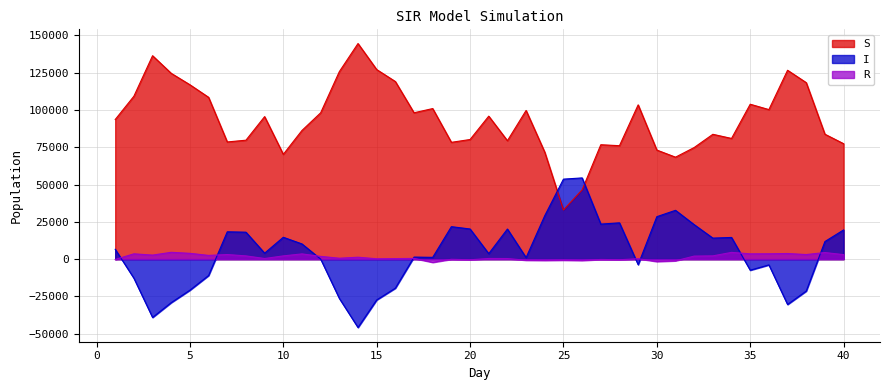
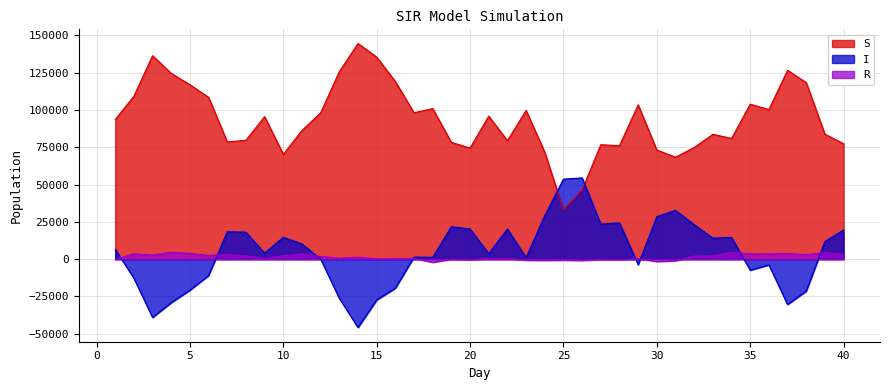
  {
    "S": {
      "5": 117000,
      "10": 70000,
-     "15": 127000,
-     "20": 80000,
+     "15": 135000,
+     "20": 74000,
      "25": 33000,
      "30": 73000,
      "35": 104000,
      "40": 77000
    }
  }
